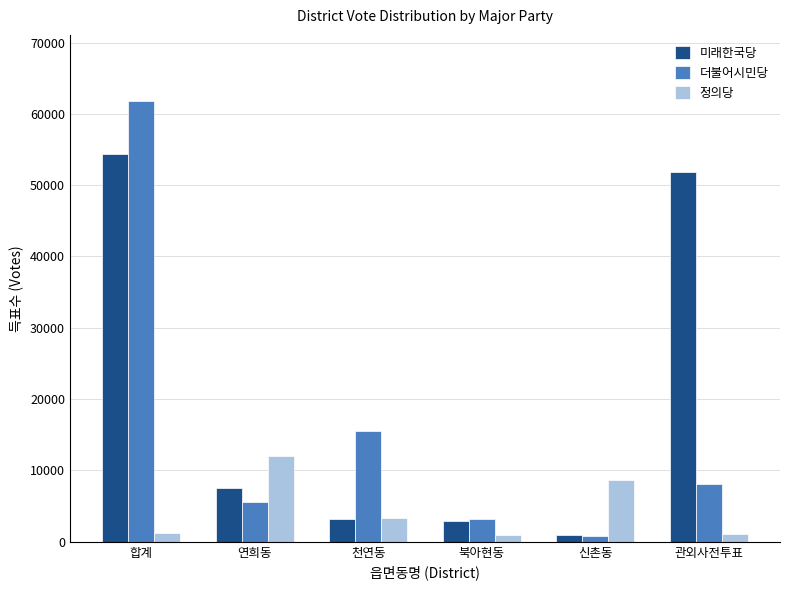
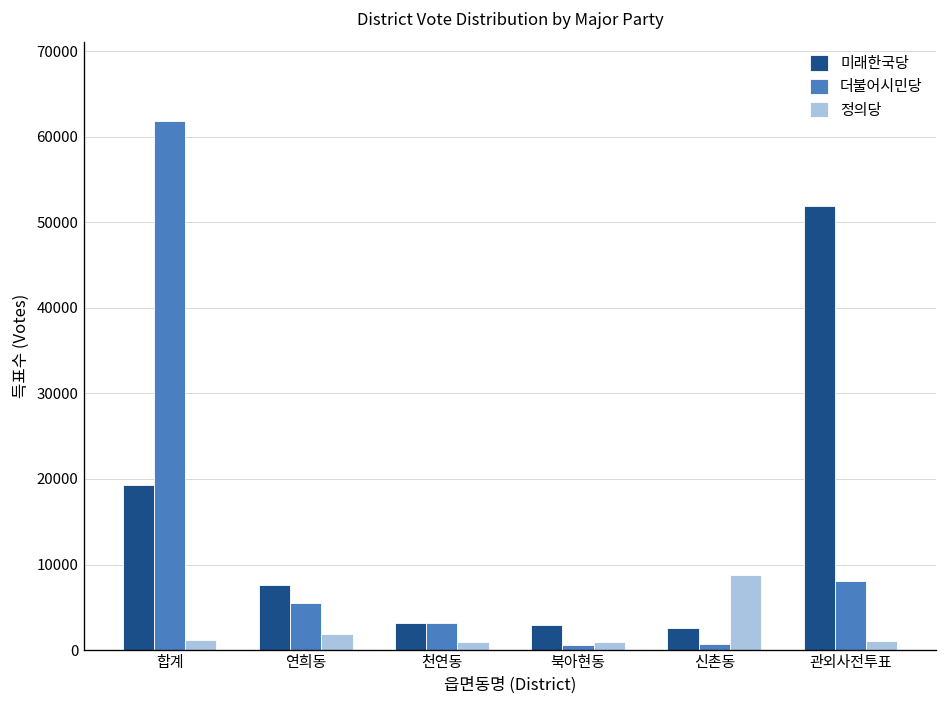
  {
    "미래한국당": {
-     "합계": 54000,
+     "합계": 19000,
      "연희동": 8000,
      "천연동": 3000,
      "북아현동": 3000,
-     "신촌동": 1000,
+     "신촌동": 3000,
      "관외사전투표": 52000
    },
    "더불어시민당": {
      "합계": 62000,
      "연희동": 6000,
-     "천연동": 16000,
-     "북아현동": 3000,
+     "천연동": 3000,
+     "북아현동": 1000,
      "신촌동": 1000,
      "관외사전투표": 8000
    },
    "정의당": {
      "합계": 1000,
-     "연희동": 12000,
-     "천연동": 3000,
+     "연희동": 2000,
+     "천연동": 1000,
      "북아현동": 1000,
      "신촌동": 9000,
      "관외사전투표": 1000
    }
  }
